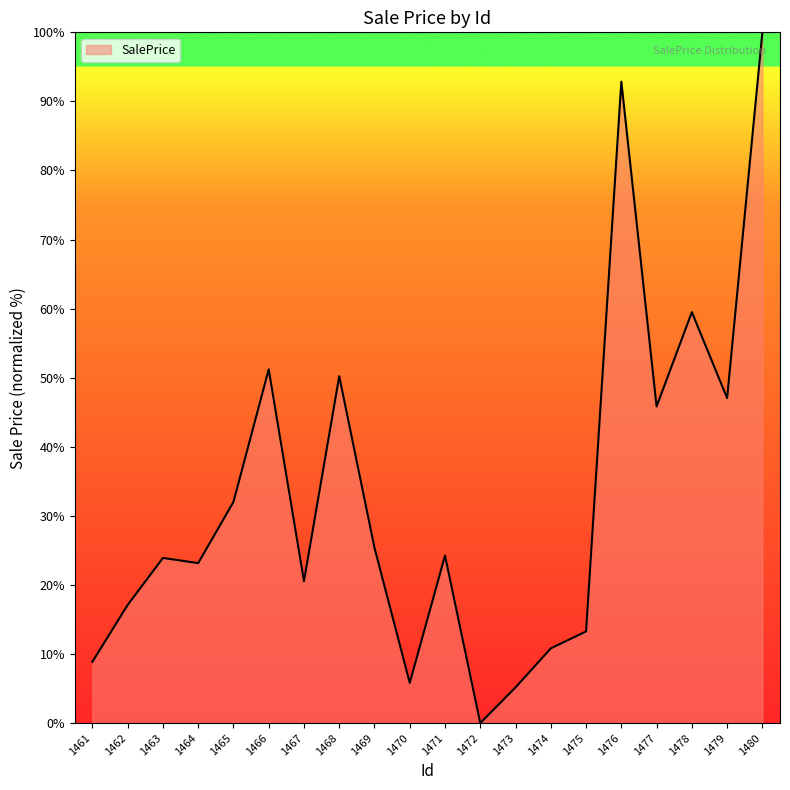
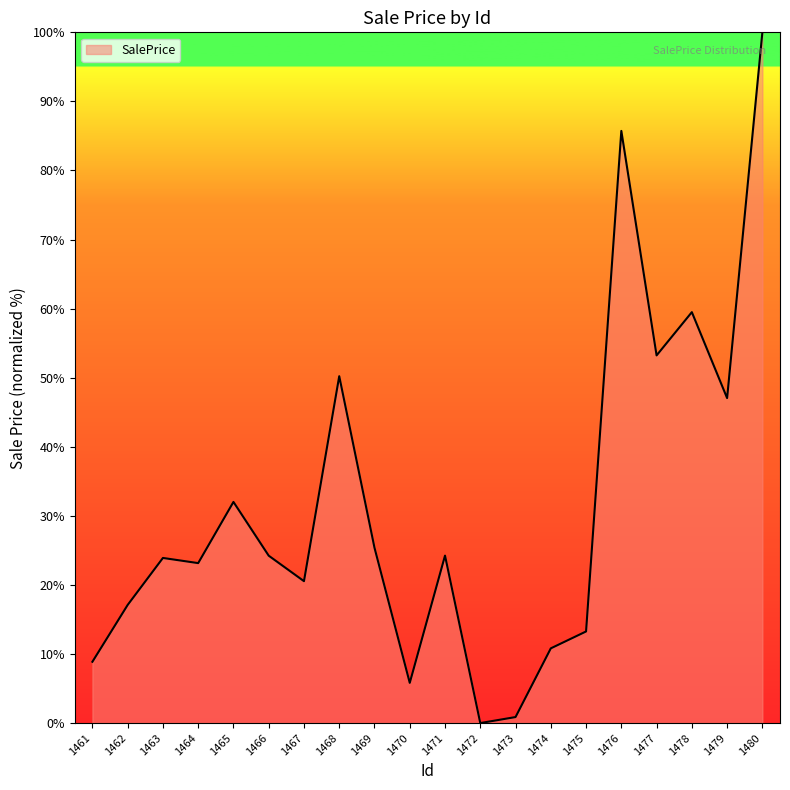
  {
    "1461": "9%",
    "1462": "17%",
    "1463": "24%",
    "1464": "23%",
    "1465": "32%",
-   "1466": "51%",
+   "1466": "24%",
    "1467": "21%",
    "1468": "50%",
    "1469": "25%",
    "1470": "6%",
    "1471": "24%",
    "1472": "0%",
-   "1473": "5%",
+   "1473": "1%",
    "1474": "11%",
    "1475": "13%",
-   "1476": "93%",
-   "1477": "46%",
+   "1476": "86%",
+   "1477": "53%",
    "1478": "59%",
    "1479": "47%",
    "1480": "100%"
  }
